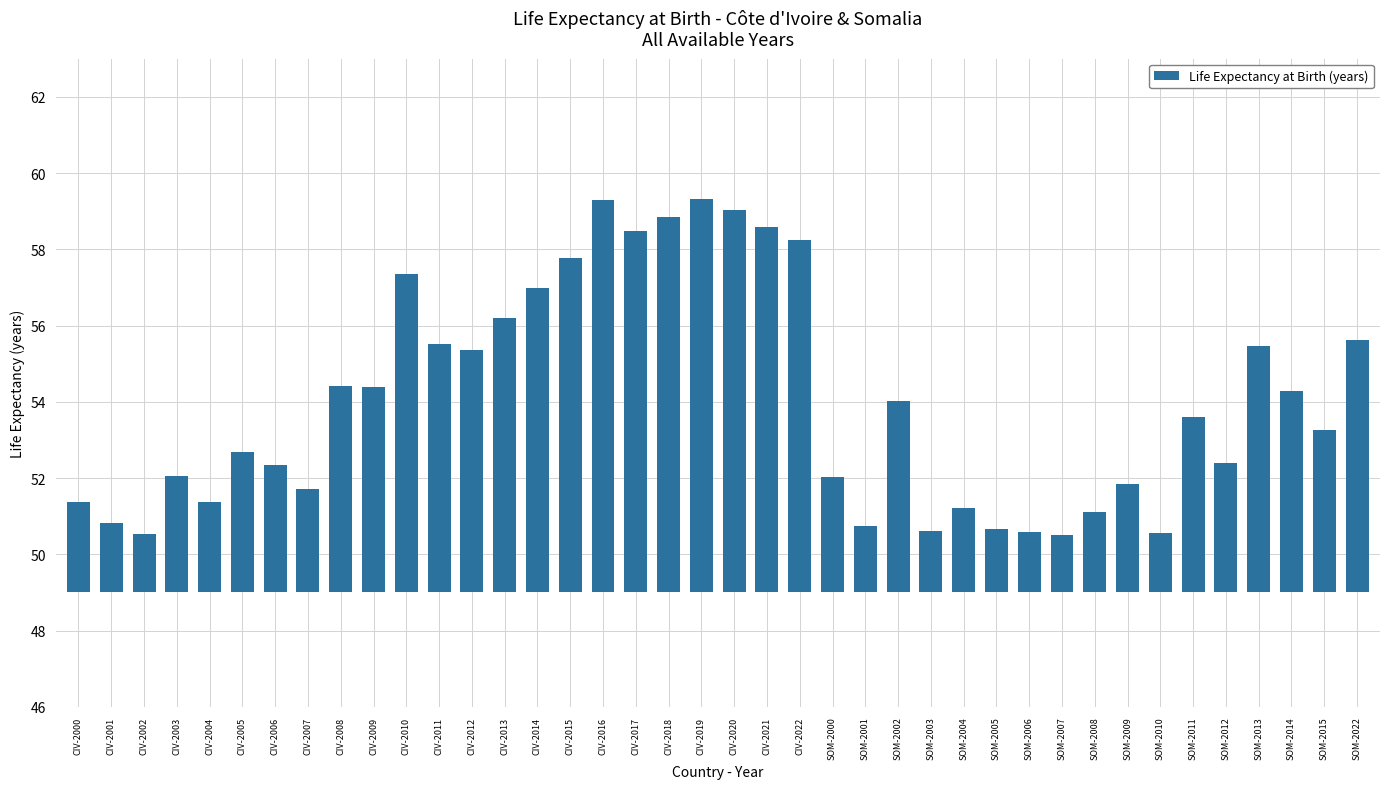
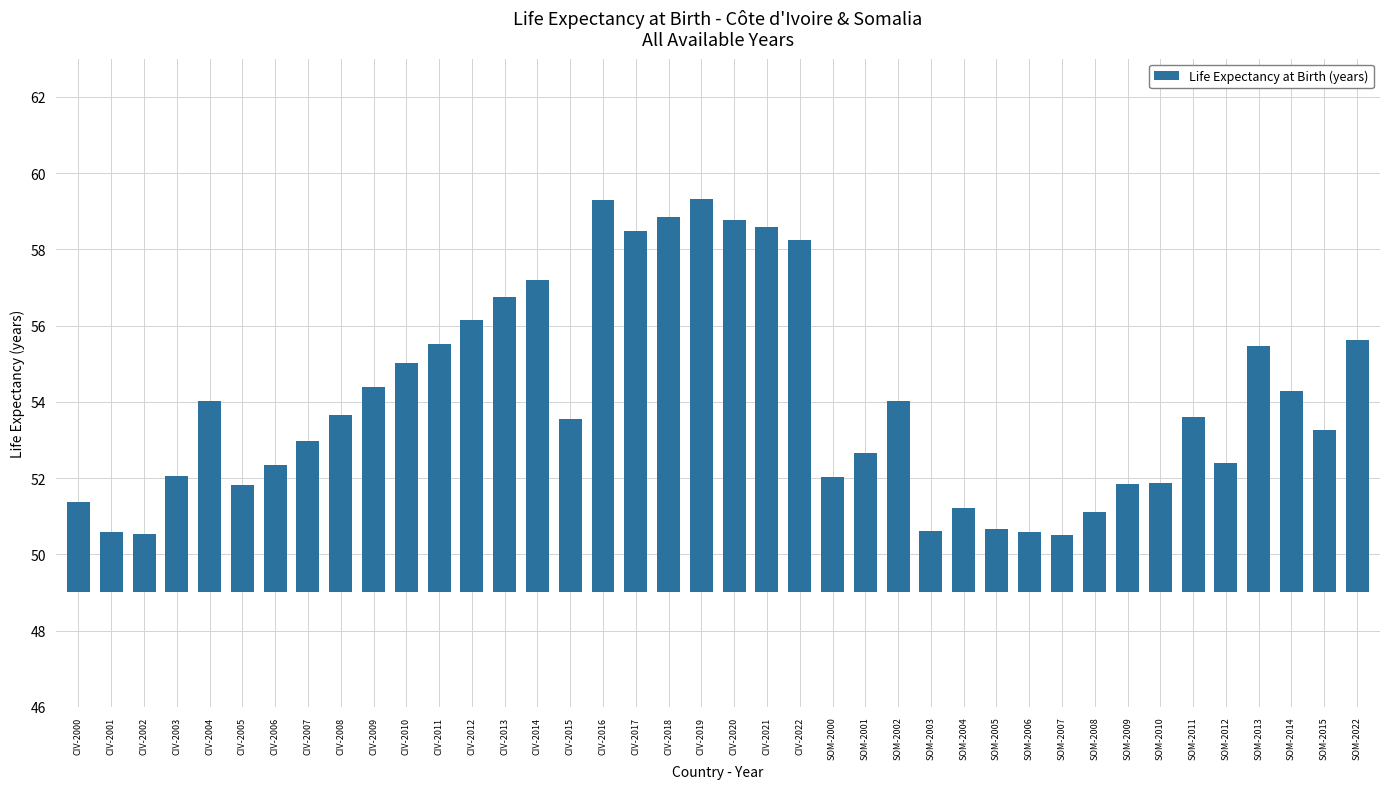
  {
    "CIV-2000": 51.4,
-   "CIV-2001": 50.8,
+   "CIV-2001": 50.6,
    "CIV-2002": 50.5,
    "CIV-2003": 52.1,
-   "CIV-2004": 51.4,
-   "CIV-2005": 52.7,
+   "CIV-2004": 54.0,
+   "CIV-2005": 51.8,
    "CIV-2006": 52.4,
-   "CIV-2007": 51.7,
-   "CIV-2008": 54.4,
+   "CIV-2007": 53.0,
+   "CIV-2008": 53.7,
    "CIV-2009": 54.4,
-   "CIV-2010": 57.3,
+   "CIV-2010": 55.0,
    "CIV-2011": 55.5,
-   "CIV-2012": 55.4,
-   "CIV-2013": 56.2,
-   "CIV-2014": 57.0,
-   "CIV-2015": 57.8,
+   "CIV-2012": 56.2,
+   "CIV-2013": 56.7,
+   "CIV-2014": 57.2,
+   "CIV-2015": 53.6,
    "CIV-2016": 59.3,
    "CIV-2017": 58.5,
    "CIV-2018": 58.8,
    "CIV-2019": 59.3,
-   "CIV-2020": 59.0,
+   "CIV-2020": 58.8,
    "CIV-2021": 58.6,
    "CIV-2022": 58.3,
    "SOM-2000": 52.0,
-   "SOM-2001": 50.7,
+   "SOM-2001": 52.7,
    "SOM-2002": 54.0,
    "SOM-2003": 50.6,
    "SOM-2004": 51.2,
    "SOM-2005": 50.7,
    "SOM-2006": 50.6,
    "SOM-2007": 50.5,
    "SOM-2008": 51.1,
    "SOM-2009": 51.9,
-   "SOM-2010": 50.6,
+   "SOM-2010": 51.9,
    "SOM-2011": 53.6,
    "SOM-2012": 52.4,
    "SOM-2013": 55.5,
    "SOM-2014": 54.3,
    "SOM-2015": 53.3,
    "SOM-2022": 55.6
  }
